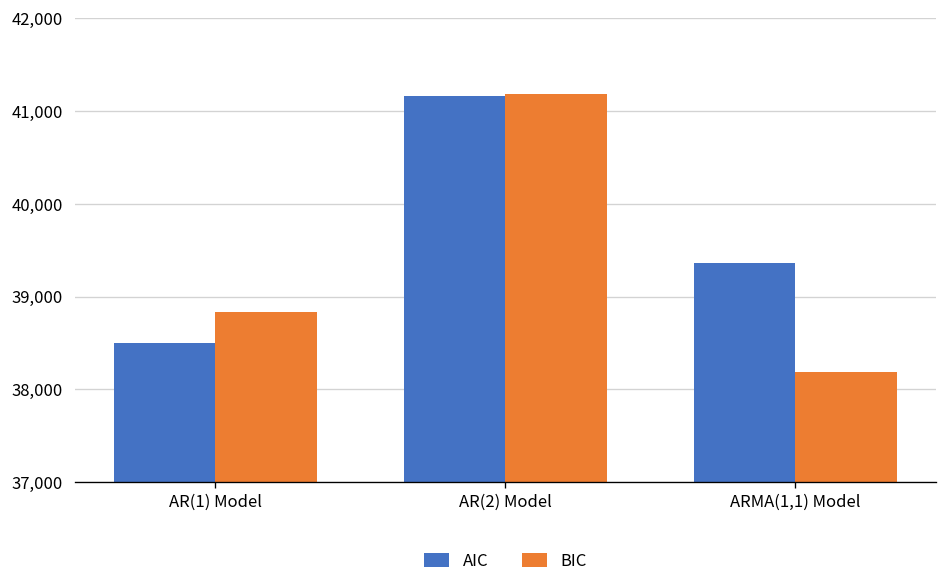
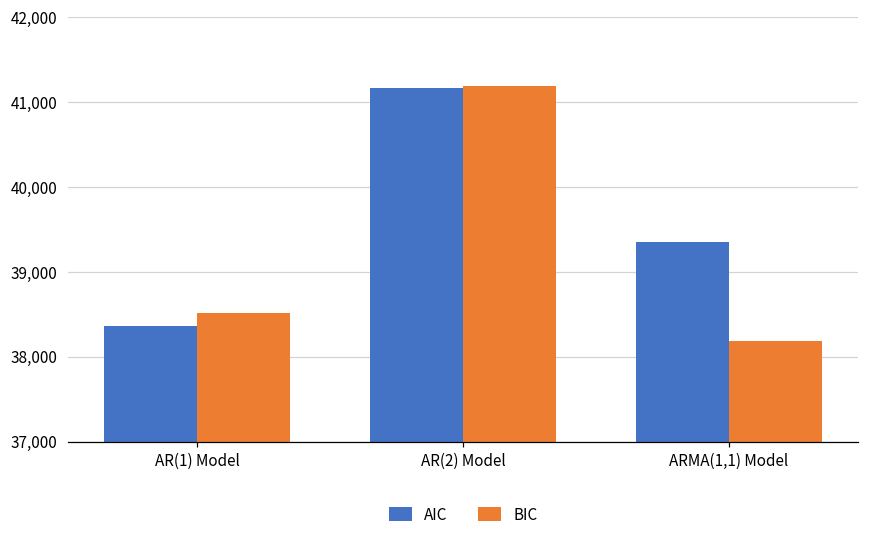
  {
    "AIC": {
-     "AR(1) Model": "38,500",
+     "AR(1) Model": "38,400",
      "AR(2) Model": "41,200",
      "ARMA(1,1) Model": "39,400"
    },
    "BIC": {
-     "AR(1) Model": "38,800",
+     "AR(1) Model": "38,500",
      "AR(2) Model": "41,200",
      "ARMA(1,1) Model": "38,200"
    }
  }
